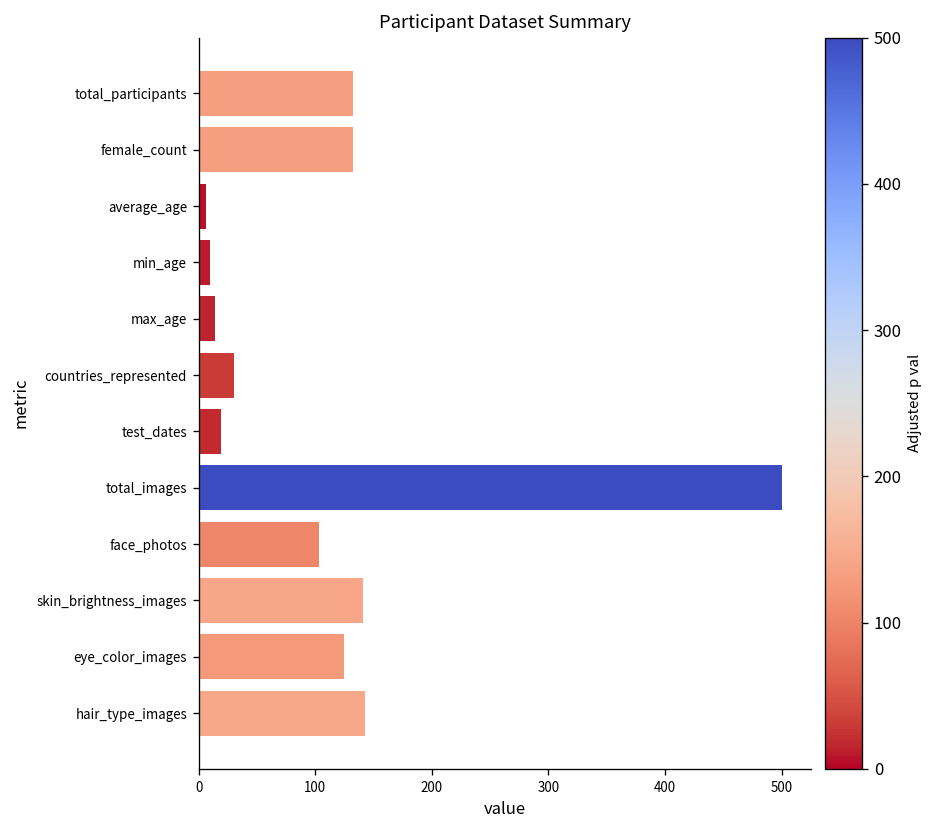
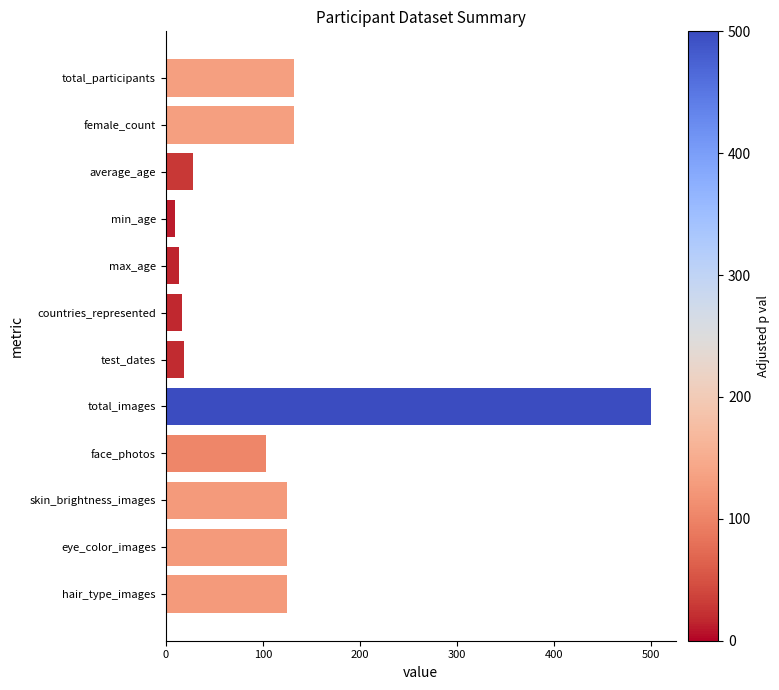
  {
    "total_participants": 130,
    "female_count": 130,
-   "average_age": 10,
+   "average_age": 30,
    "min_age": 10,
    "max_age": 10,
-   "countries_represented": 30,
+   "countries_represented": 20,
    "test_dates": 20,
    "total_images": 500,
    "face_photos": 100,
-   "skin_brightness_images": 140,
+   "skin_brightness_images": 130,
    "eye_color_images": 130,
-   "hair_type_images": 140
+   "hair_type_images": 130
  }
